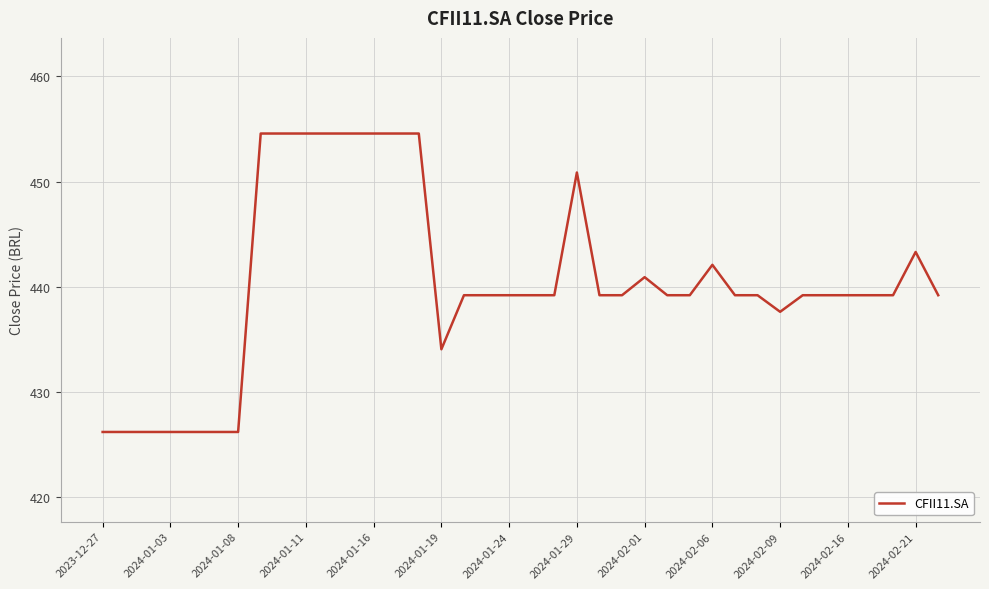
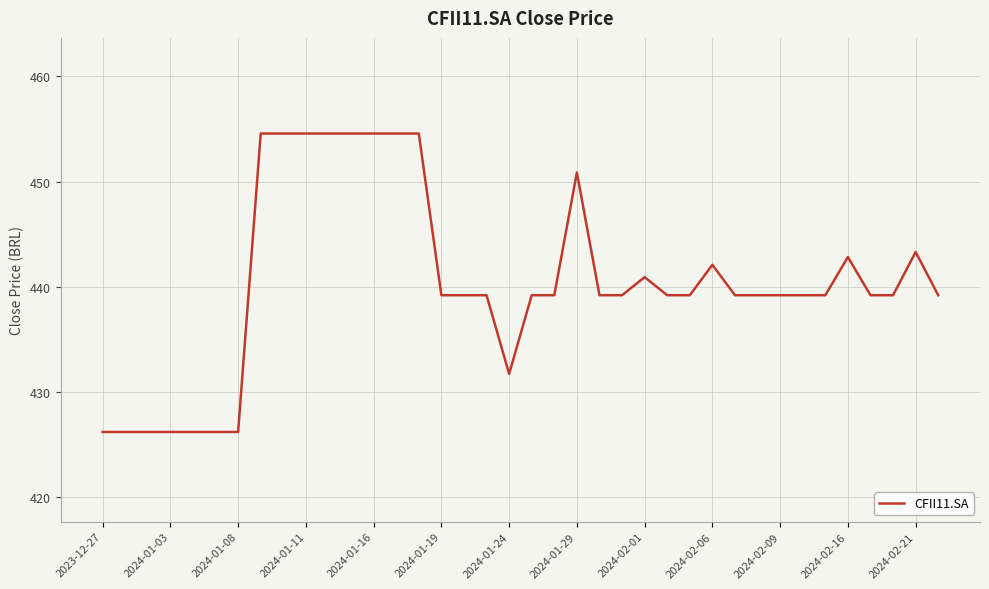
  {
    "2023-12-27": 426.2,
    "2024-01-03": 426.2,
    "2024-01-08": 426.2,
    "2024-01-11": 454.6,
    "2024-01-16": 454.6,
-   "2024-01-19": 434.1,
-   "2024-01-24": 439.2,
+   "2024-01-19": 439.2,
+   "2024-01-24": 431.7,
    "2024-01-29": 450.9,
    "2024-02-01": 440.9,
    "2024-02-06": 442.1,
-   "2024-02-09": 437.6,
-   "2024-02-16": 439.2,
+   "2024-02-09": 439.2,
+   "2024-02-16": 442.8,
    "2024-02-21": 443.3
  }
